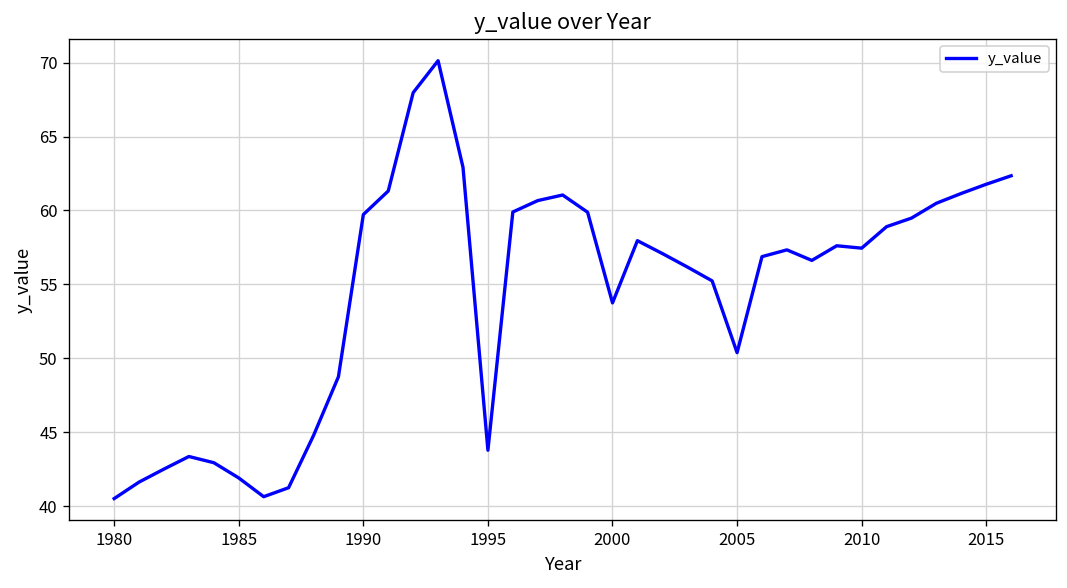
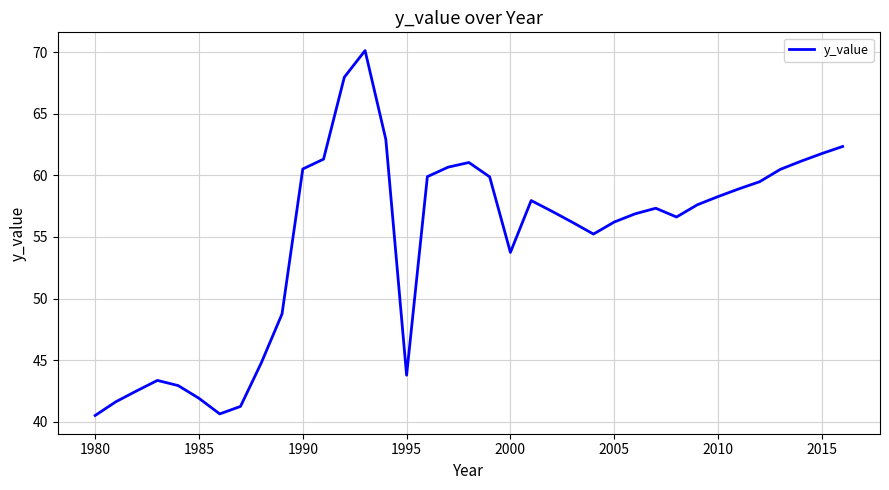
  {
    "1980": 40.5,
    "1985": 41.9,
-   "1990": 59.7,
+   "1990": 60.5,
    "1995": 43.8,
    "2000": 53.8,
-   "2005": 50.4,
-   "2010": 57.5,
+   "2005": 56.2,
+   "2010": 58.3,
    "2015": 61.8
  }
